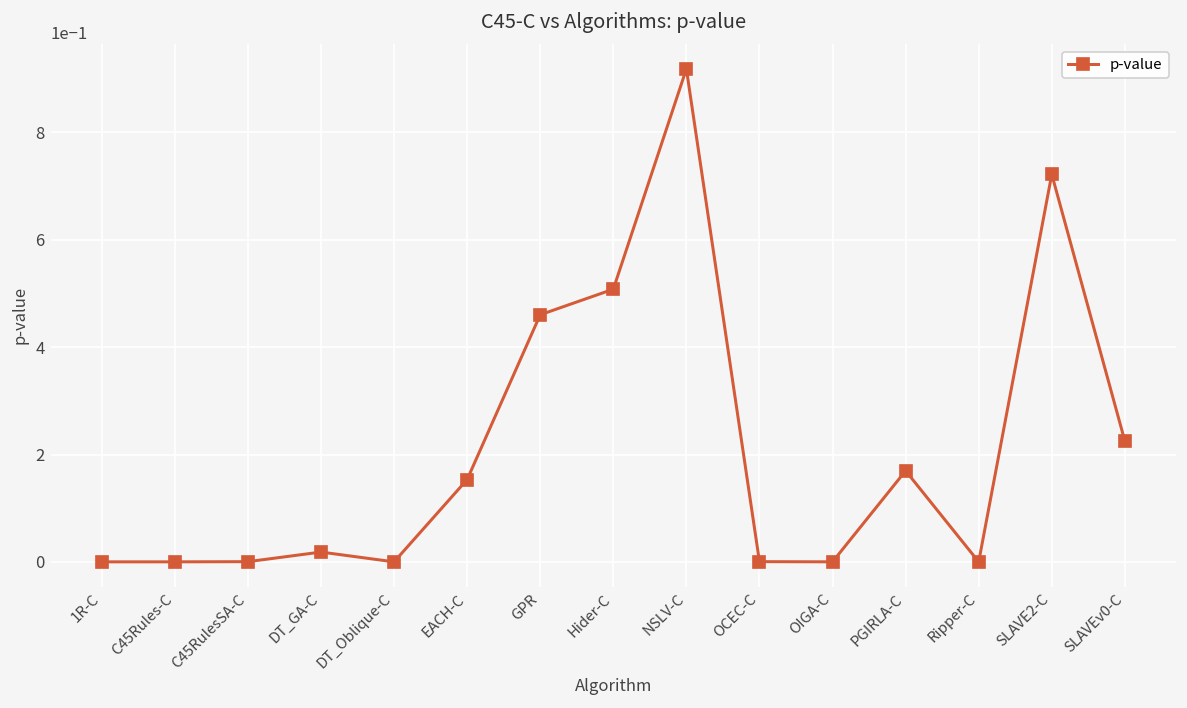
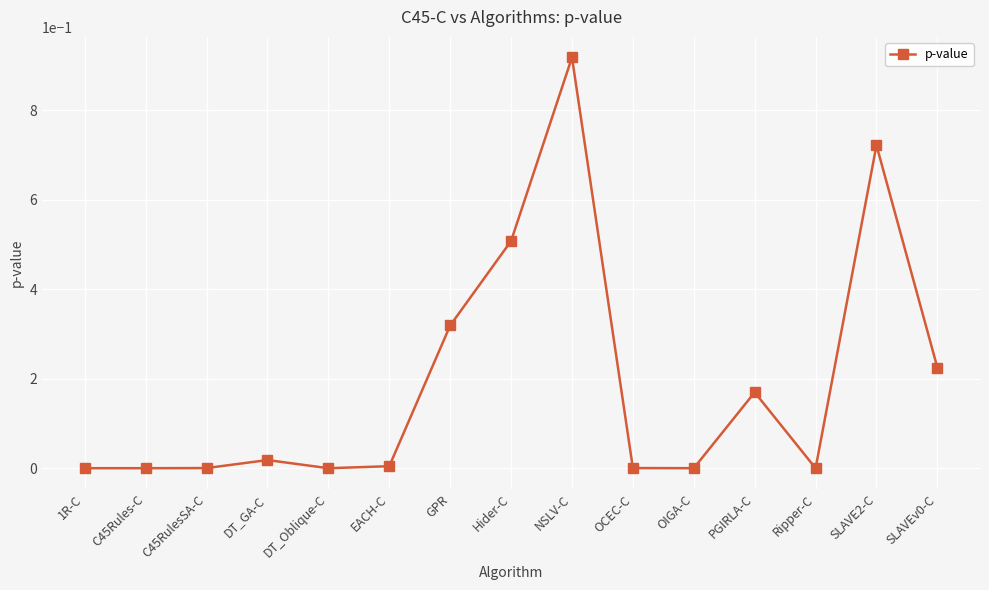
  {
    "1R-C": 0.00,
    "C45Rules-C": 0.00,
    "C45RulesSA-C": 0.00,
    "DT_GA-C": 0.02,
    "DT_Oblique-C": 0.00,
-   "EACH-C": 0.15,
-   "GPR": 0.46,
+   "EACH-C": 0.00,
+   "GPR": 0.32,
    "Hider-C": 0.51,
    "NSLV-C": 0.92,
    "OCEC-C": 0.00,
    "OIGA-C": 0.00,
    "PGIRLA-C": 0.17,
    "Ripper-C": 0.00,
    "SLAVE2-C": 0.72,
    "SLAVEv0-C": 0.23
  }
